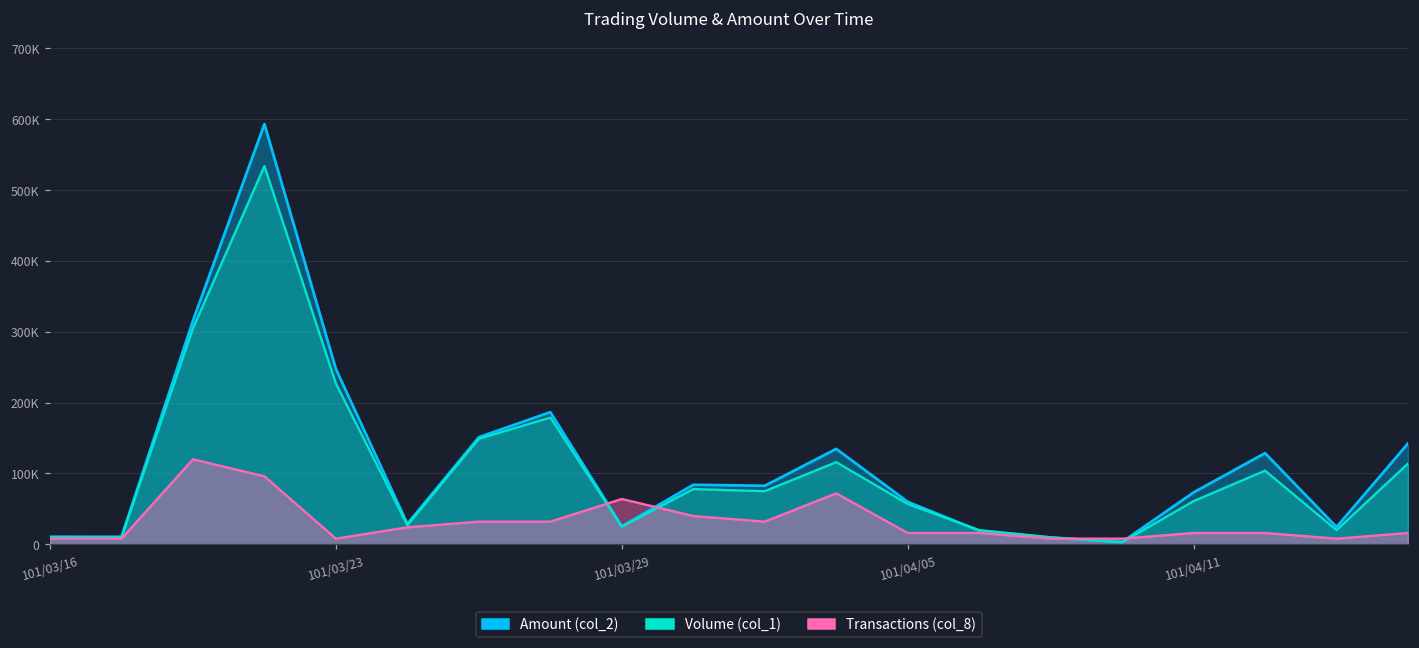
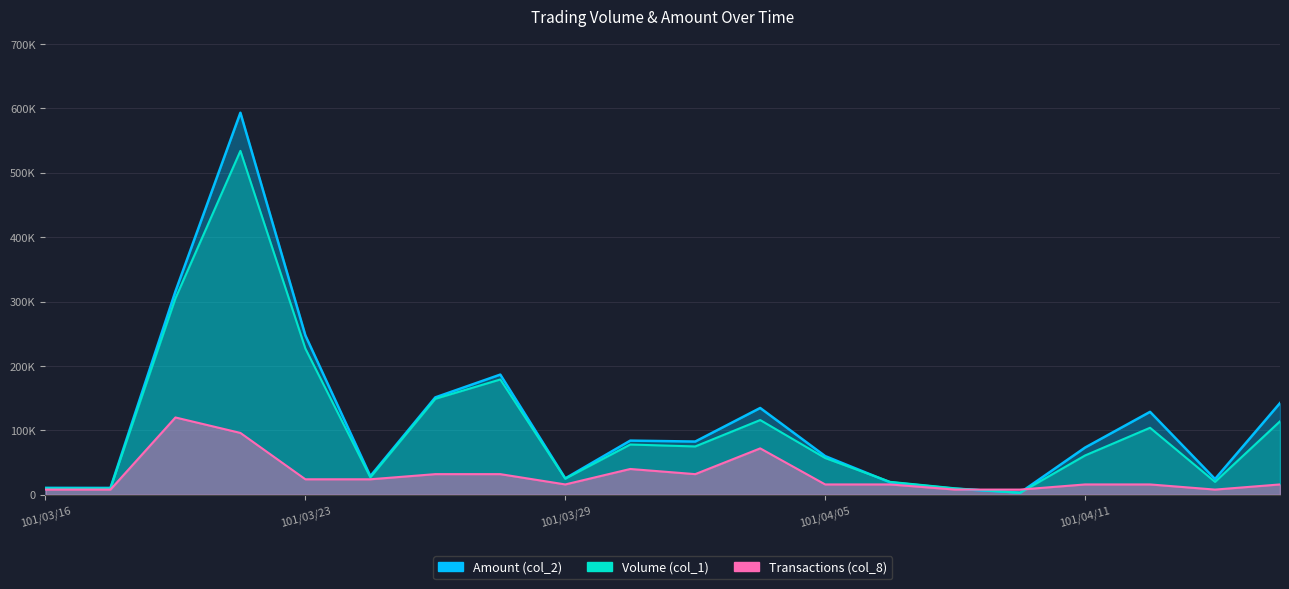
  {
    "Transactions (col_8)": {
-     "101/03/23": 10000,
-     "101/03/29": 60000,
+     "101/03/23": 20000,
+     "101/03/29": 20000,
      "101/04/05": 20000,
      "101/04/11": 20000
    }
  }
